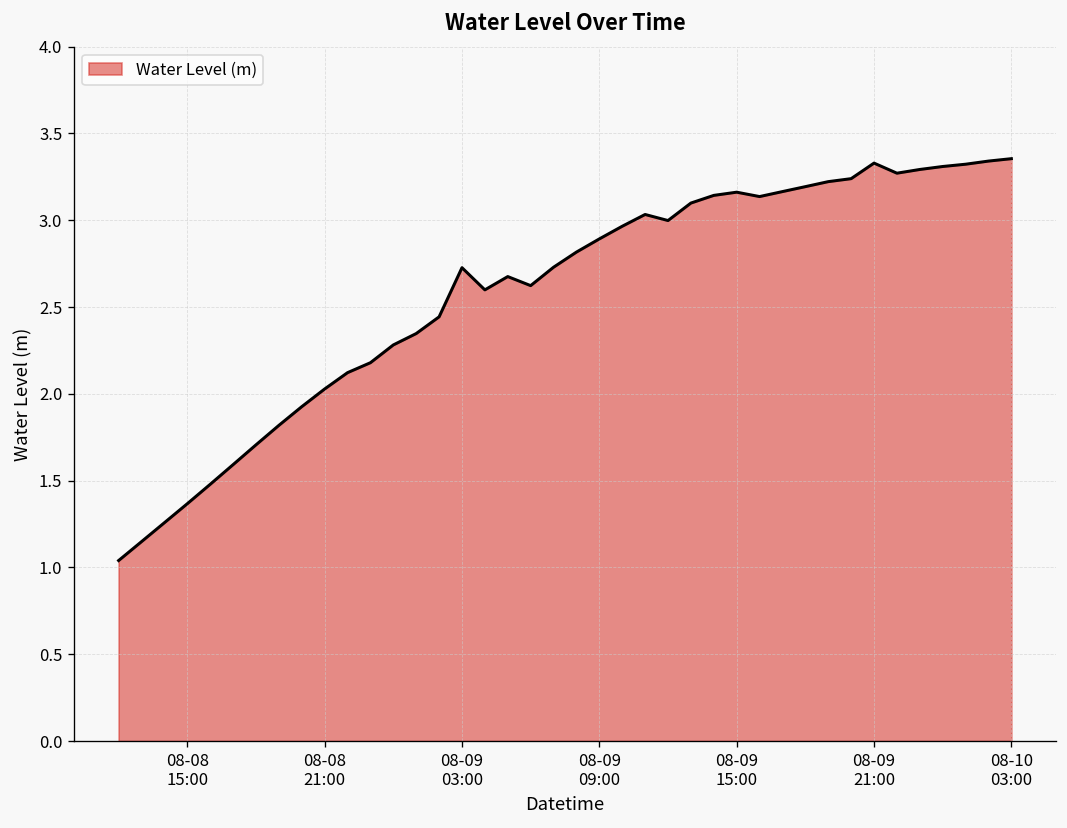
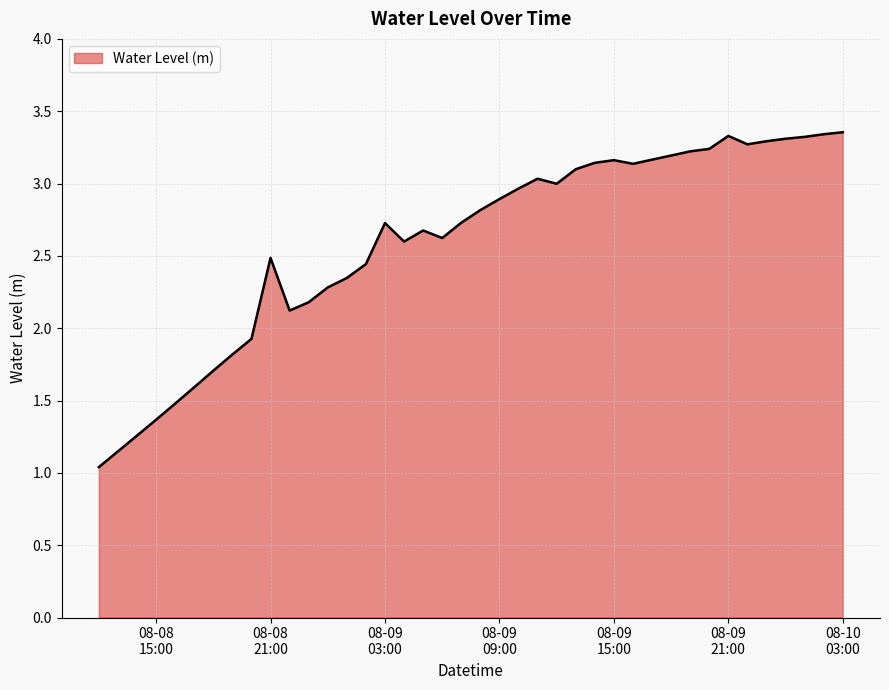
  {
    "08-08 15:00": 1.37,
-   "08-08 21:00": 2.03,
+   "08-08 21:00": 2.49,
    "08-09 03:00": 2.73,
    "08-09 09:00": 2.89,
    "08-09 15:00": 3.16,
    "08-09 21:00": 3.33,
    "08-10 03:00": 3.35
  }
